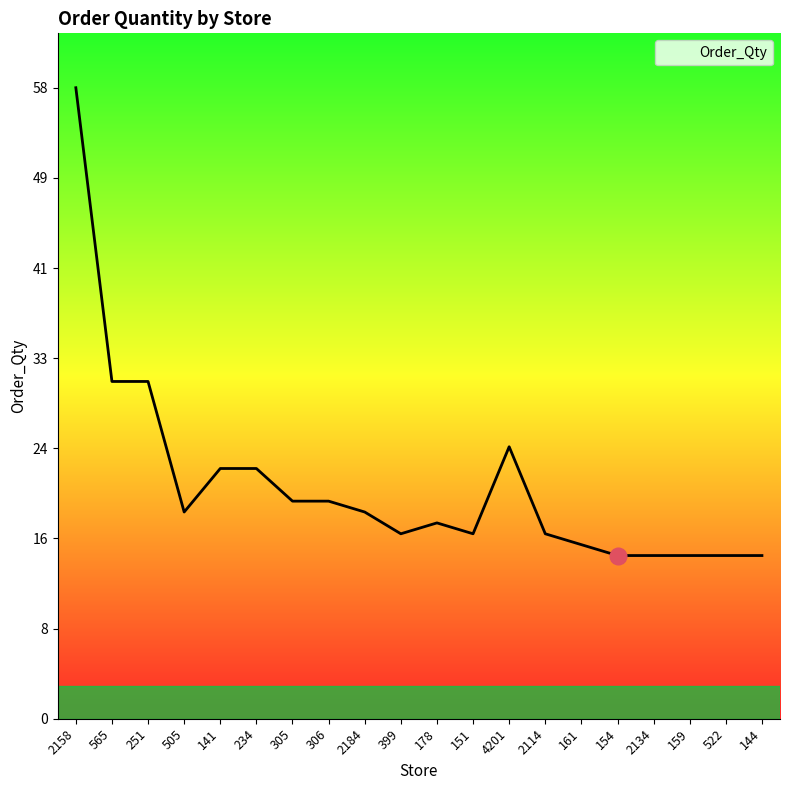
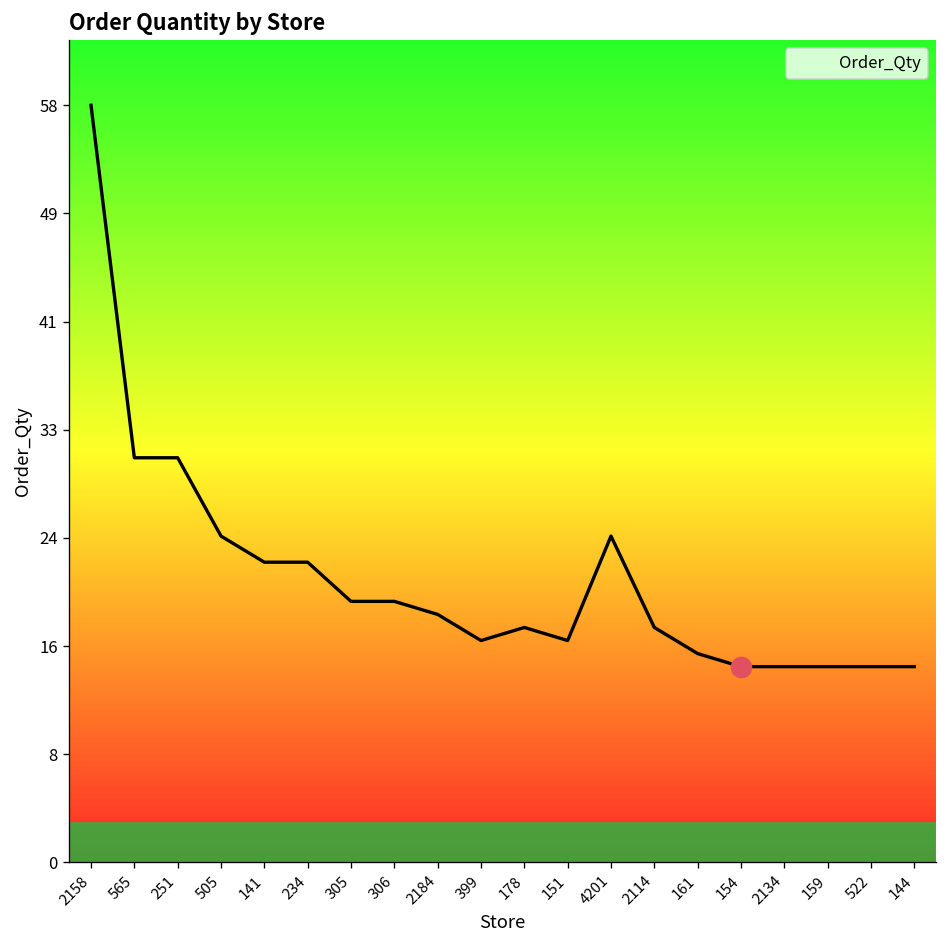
  {
    "Order_Qty": {
      "2158": 58,
      "565": 31,
      "251": 31,
-     "505": 19,
+     "505": 25,
      "141": 23,
      "234": 23,
      "305": 20,
      "306": 20,
      "2184": 19,
      "399": 17,
      "178": 18,
      "151": 17,
      "4201": 25,
-     "2114": 17,
+     "2114": 18,
      "161": 16,
      "2134": 15,
      "159": 15,
      "522": 15,
      "144": 15
    }
  }
